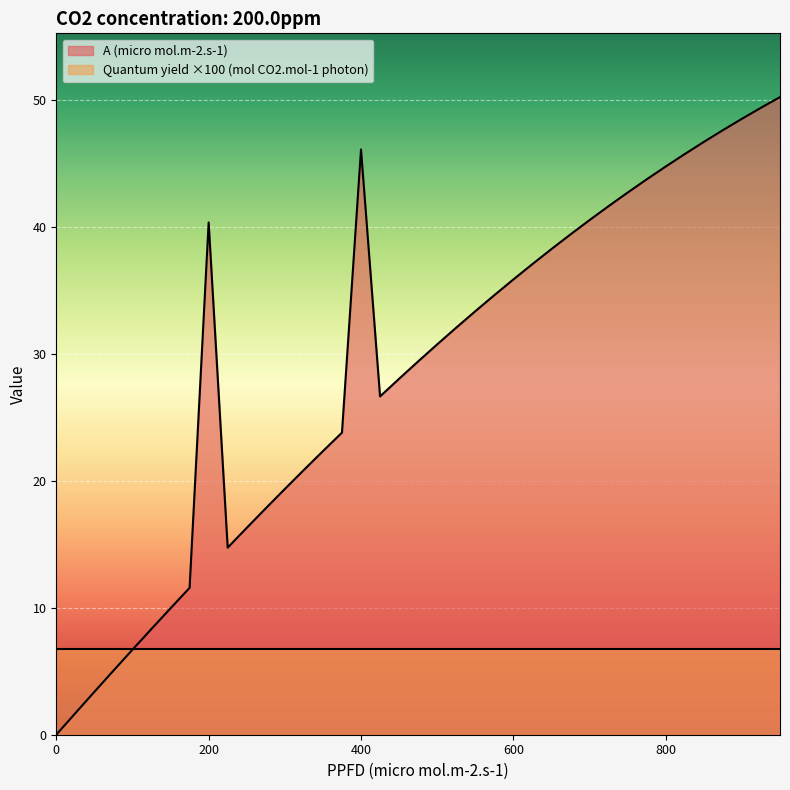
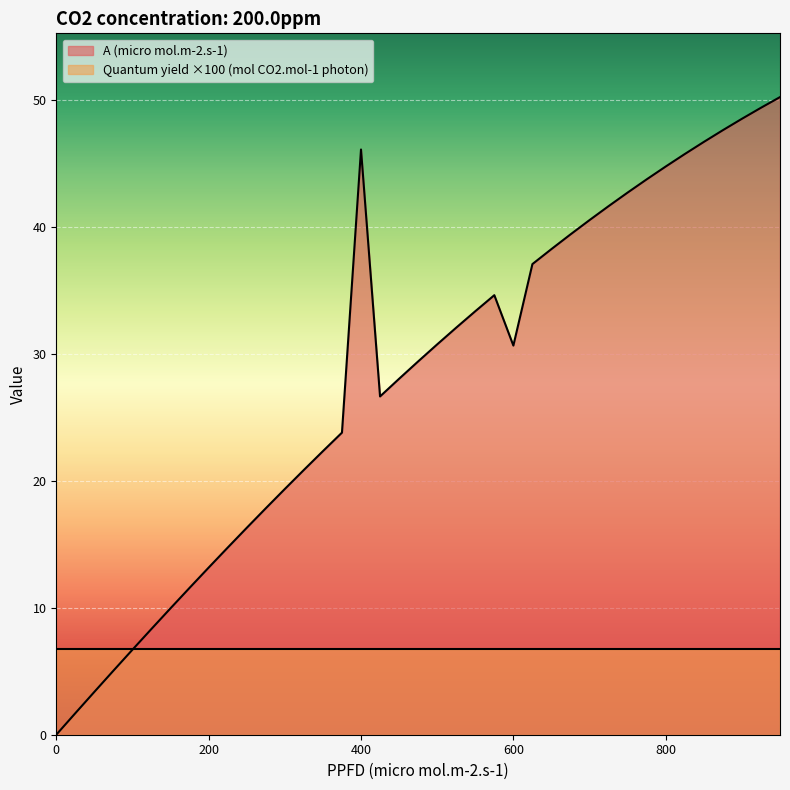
  {
    "A (micro mol.m-2.s-1)": {
      "0": 0.0,
-     "200": 40.3,
+     "200": 13.2,
      "400": 46.1,
-     "600": 35.9,
+     "600": 30.6,
      "800": 44.7
    },
    "Quantum yield ×100 (mol CO2.mol-1 photon)": {
      "0": 6.7,
      "200": 6.7,
      "400": 6.7,
      "600": 6.7,
      "800": 6.7
    }
  }
